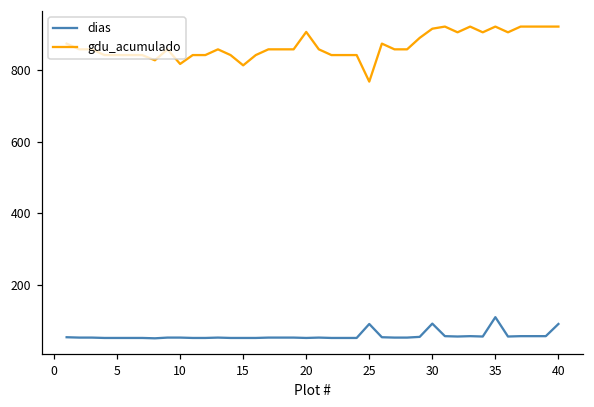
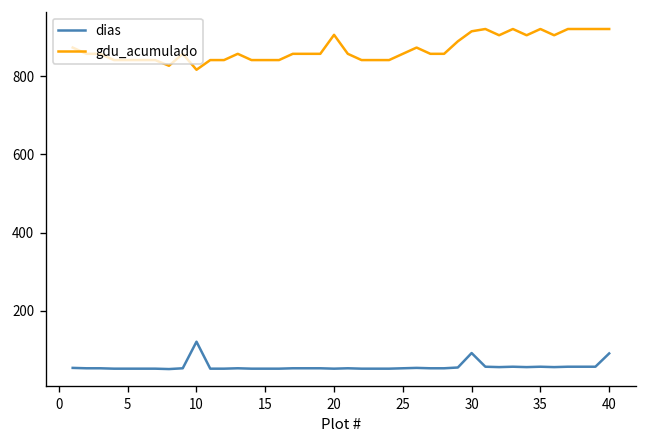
  {
    "dias": {
      "5": 50,
-     "10": 50,
+     "10": 120,
      "15": 50,
      "20": 50,
-     "25": 90,
+     "25": 50,
      "30": 90,
-     "35": 110,
+     "35": 60,
      "40": 90
    },
    "gdu_acumulado": {
      "5": 840,
      "10": 820,
-     "15": 810,
+     "15": 840,
      "20": 910,
-     "25": 770,
+     "25": 860,
      "30": 920,
      "35": 920,
      "40": 920
    }
  }
